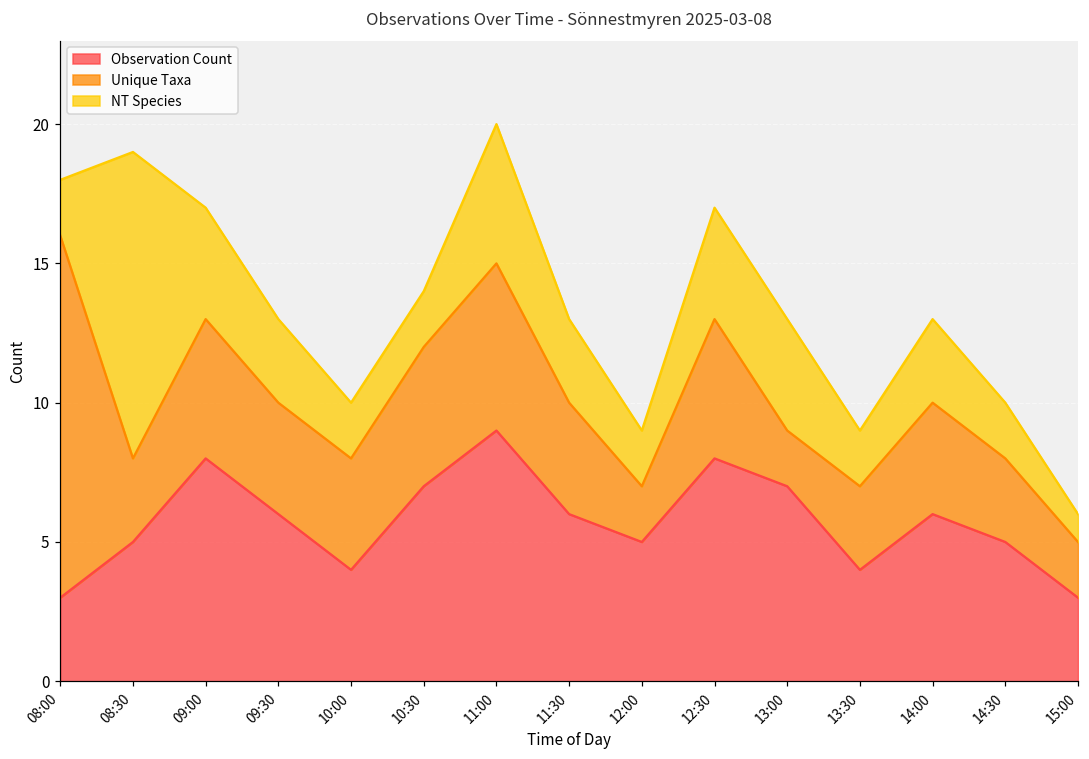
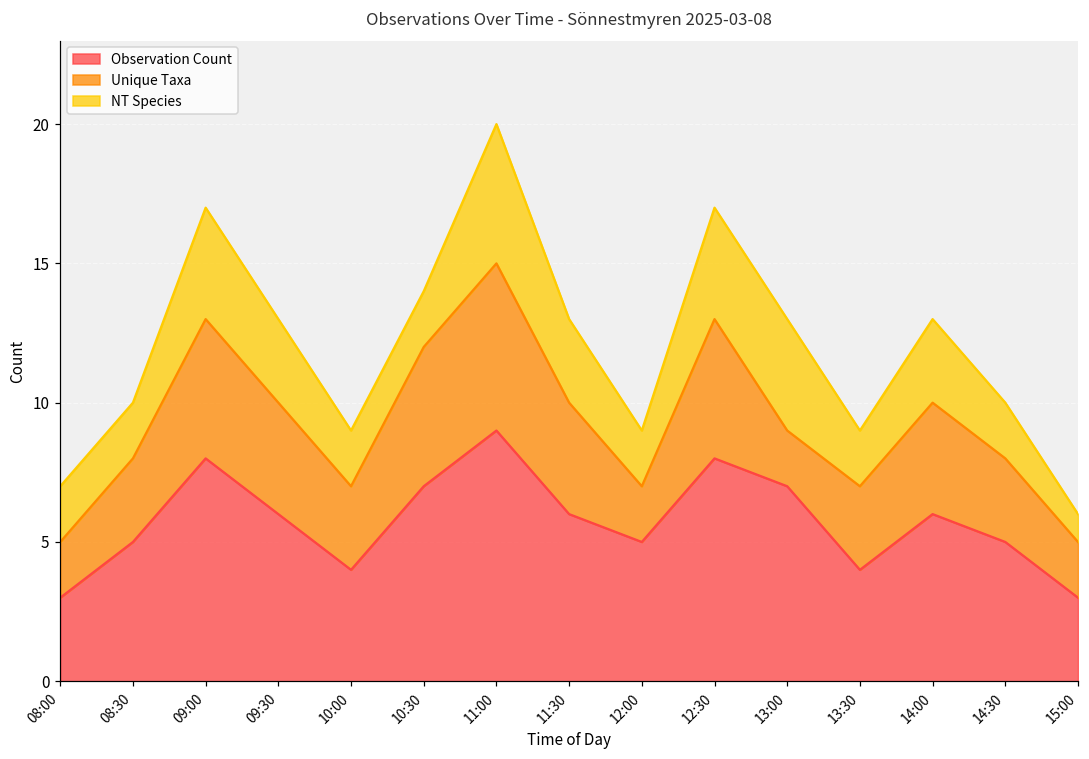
  {
    "Observation Count": {
      "08:00": 3,
      "08:30": 5,
      "09:00": 8,
      "09:30": 6,
      "10:00": 4,
      "10:30": 7,
      "11:00": 9,
      "11:30": 6,
      "12:00": 5,
      "12:30": 8,
      "13:00": 7,
      "13:30": 4,
      "14:00": 6,
      "14:30": 5,
      "15:00": 3
    },
    "Unique Taxa": {
-     "08:00": 13,
+     "08:00": 2,
      "08:30": 3,
      "09:00": 5,
      "09:30": 4,
-     "10:00": 4,
+     "10:00": 3,
      "10:30": 5,
      "11:00": 6,
      "11:30": 4,
      "12:00": 2,
      "12:30": 5,
      "13:00": 2,
      "13:30": 3,
      "14:00": 4,
      "14:30": 3,
      "15:00": 2
    },
    "NT Species": {
      "08:00": 2,
-     "08:30": 11,
+     "08:30": 2,
      "09:00": 4,
      "09:30": 3,
      "10:00": 2,
      "10:30": 2,
      "11:00": 5,
      "11:30": 3,
      "12:00": 2,
      "12:30": 4,
      "13:00": 4,
      "13:30": 2,
      "14:00": 3,
      "14:30": 2,
      "15:00": 1
    }
  }
